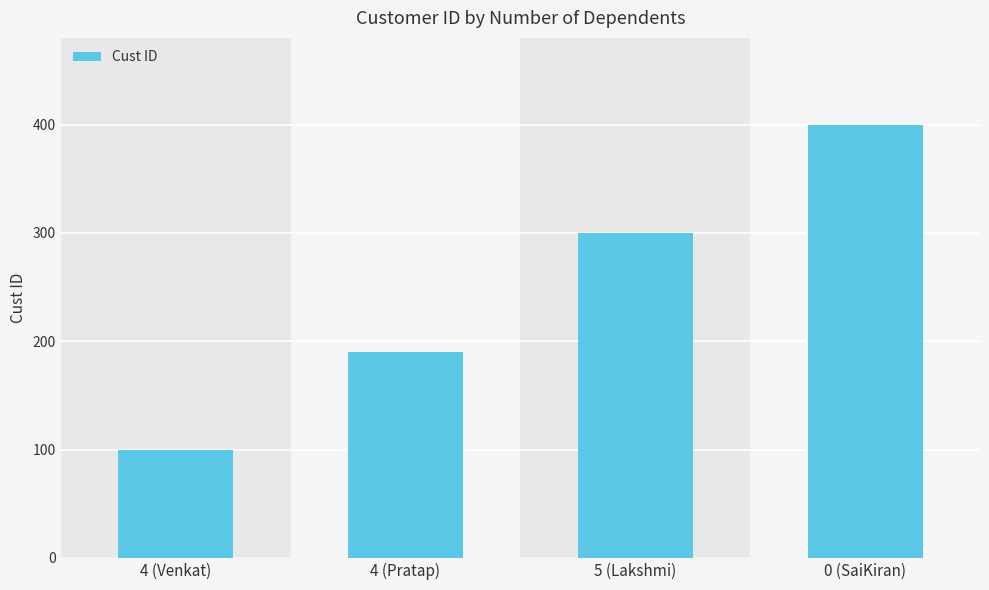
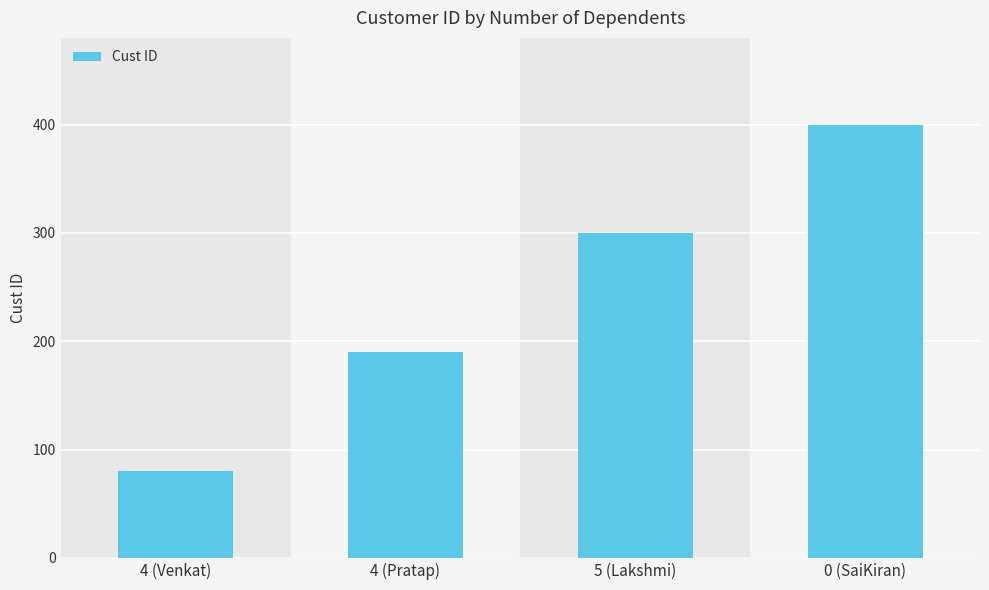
  {
-   "4 (Venkat)": 100,
+   "4 (Venkat)": 80,
    "4 (Pratap)": 190,
    "5 (Lakshmi)": 300,
    "0 (SaiKiran)": 400
  }
